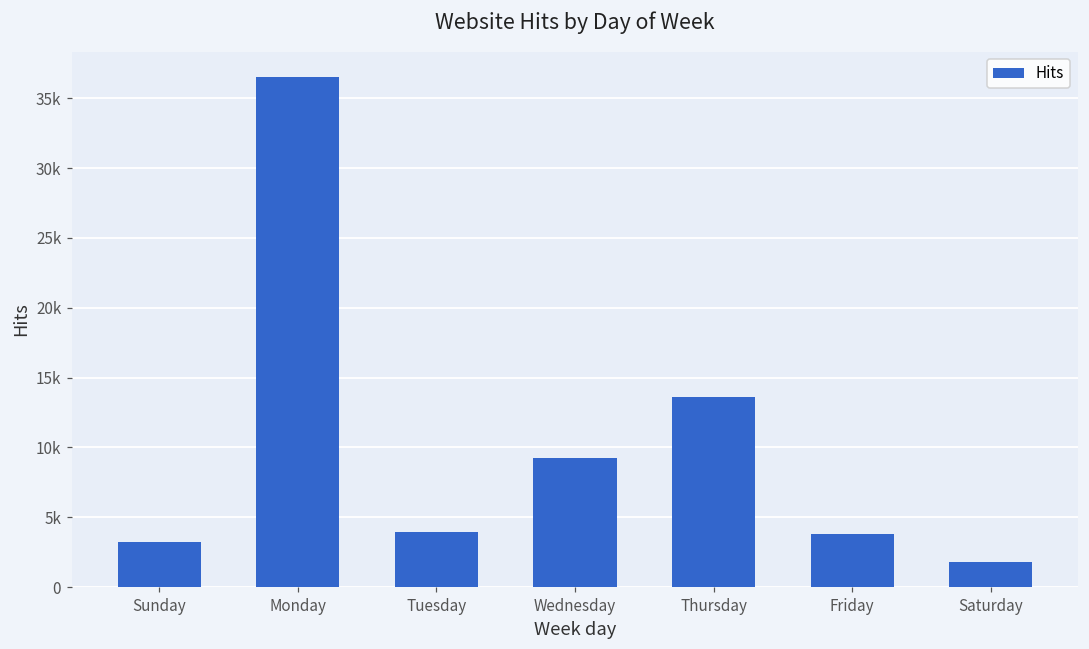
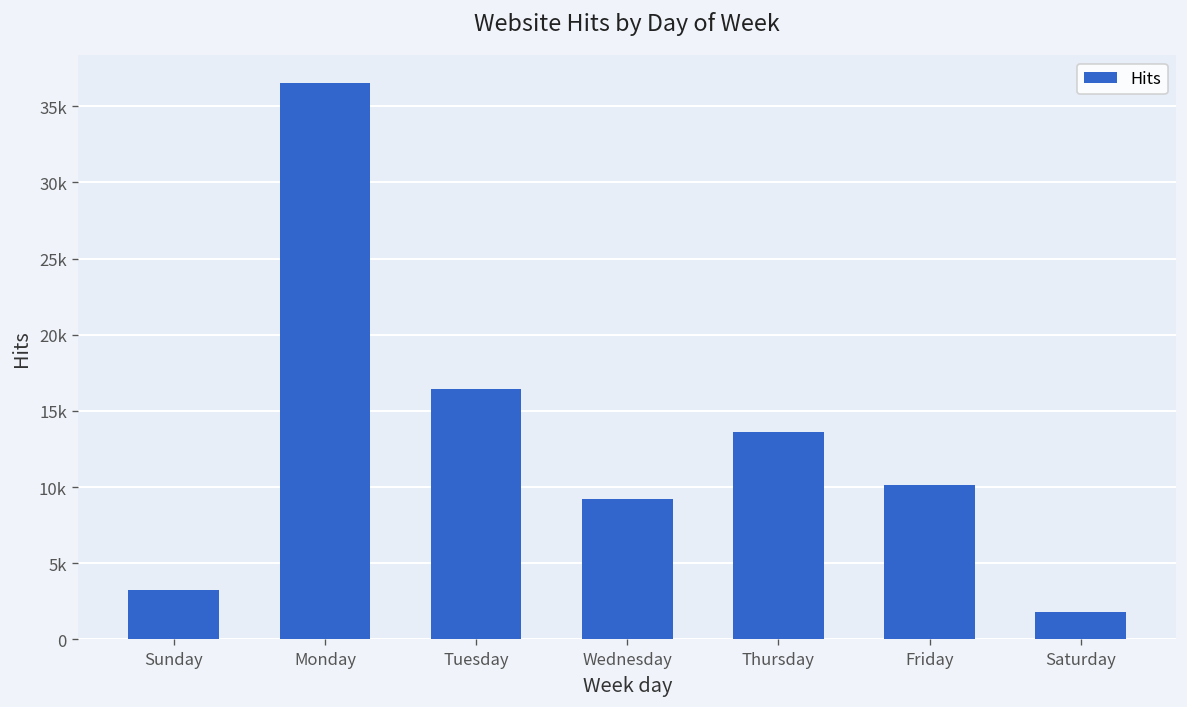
  {
    "Sunday": 3300,
    "Monday": 36500,
-   "Tuesday": 3900,
+   "Tuesday": 16400,
    "Wednesday": 9200,
    "Thursday": 13600,
-   "Friday": 3800,
+   "Friday": 10200,
    "Saturday": 1800
  }
